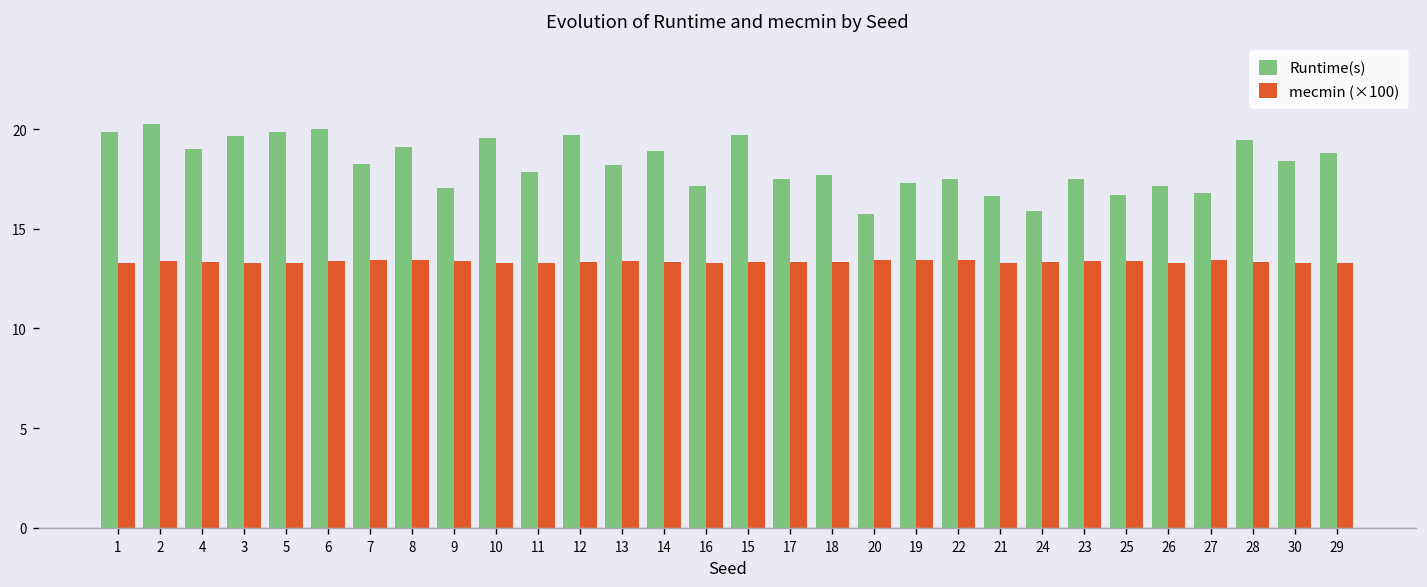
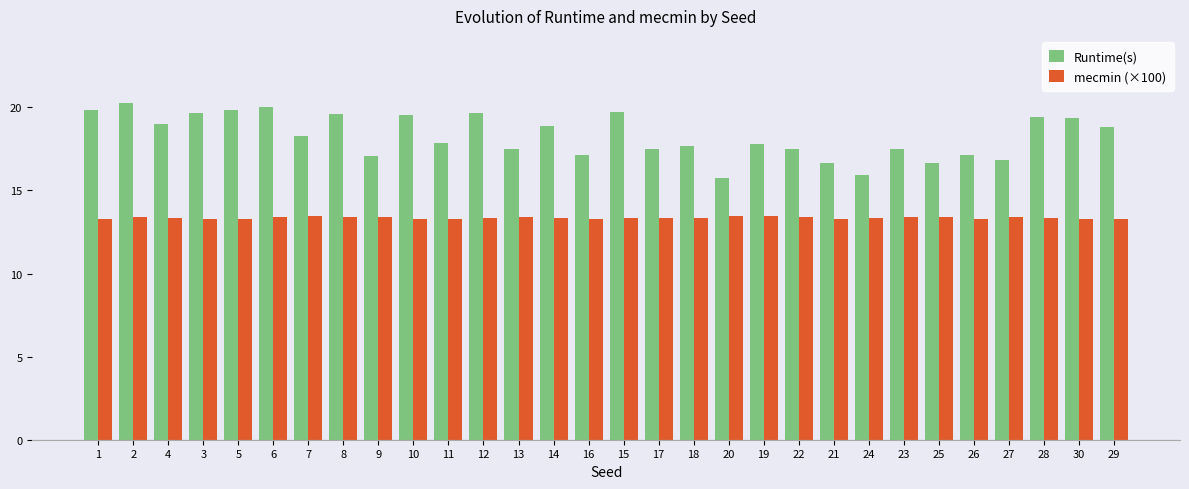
  {
    "Runtime(s)": {
      "1": 19.9,
      "2": 20.3,
      "4": 19.0,
      "3": 19.6,
      "5": 19.9,
      "6": 20.0,
      "7": 18.3,
-     "8": 19.1,
+     "8": 19.6,
      "9": 17.1,
      "10": 19.5,
      "11": 17.9,
      "12": 19.7,
-     "13": 18.2,
+     "13": 17.5,
      "14": 18.9,
      "16": 17.1,
      "15": 19.7,
      "17": 17.5,
      "18": 17.7,
      "20": 15.7,
-     "19": 17.3,
+     "19": 17.8,
      "22": 17.5,
      "21": 16.7,
      "24": 15.9,
      "23": 17.5,
      "25": 16.7,
      "26": 17.1,
      "27": 16.8,
      "28": 19.4,
-     "30": 18.4,
+     "30": 19.4,
      "29": 18.8
    },
    "mecmin (×100)": {
      "1": 13.3,
      "2": 13.4,
      "4": 13.3,
      "3": 13.3,
      "5": 13.3,
      "6": 13.4,
      "7": 13.4,
      "8": 13.4,
      "9": 13.4,
      "10": 13.3,
      "11": 13.3,
      "12": 13.4,
      "13": 13.4,
      "14": 13.3,
      "16": 13.3,
      "15": 13.4,
      "17": 13.4,
      "18": 13.4,
      "20": 13.4,
      "19": 13.4,
      "22": 13.4,
      "21": 13.3,
      "24": 13.3,
      "23": 13.4,
      "25": 13.4,
      "26": 13.3,
      "27": 13.4,
      "28": 13.4,
      "30": 13.3,
      "29": 13.3
    }
  }
